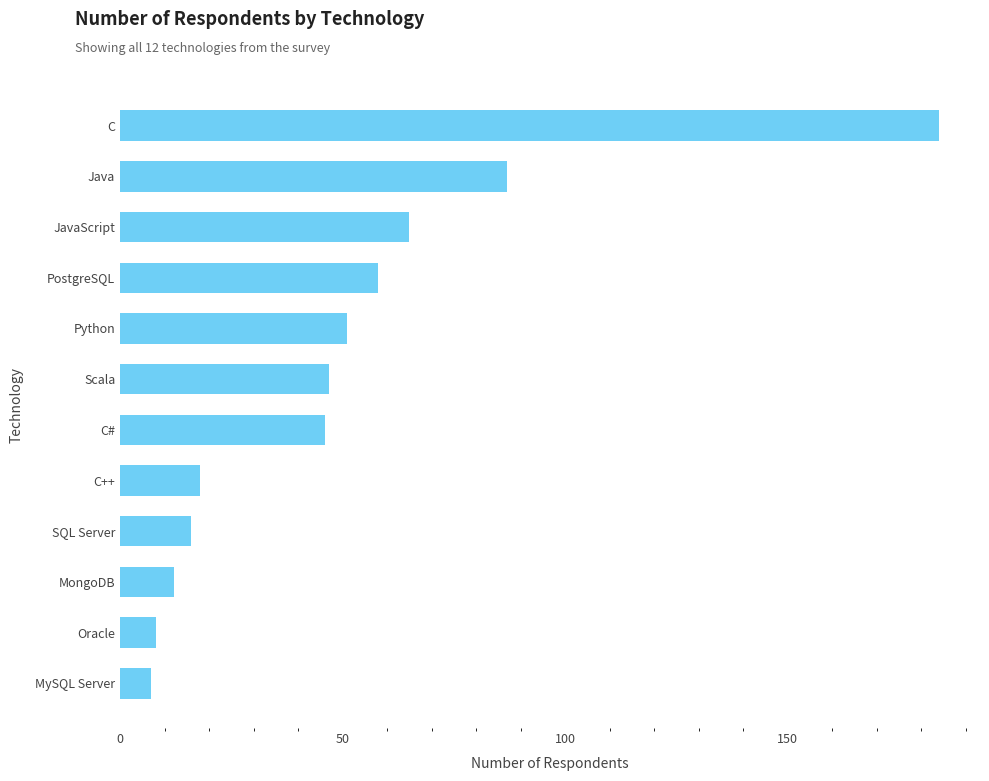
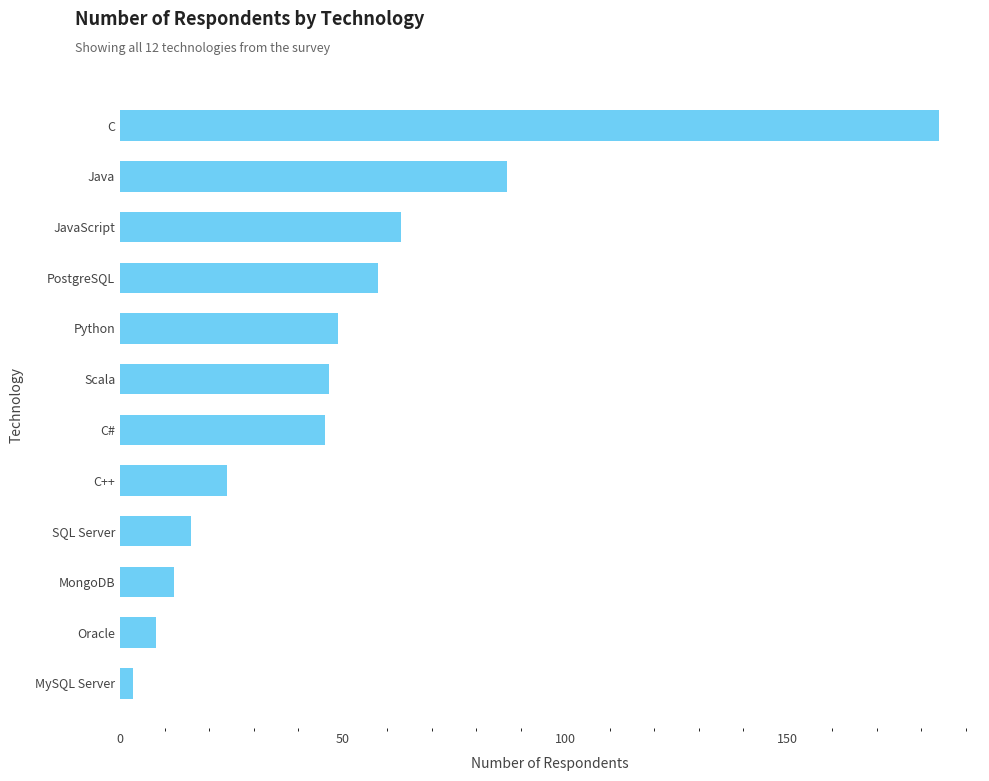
  {
    "C": 184,
    "Java": 87,
-   "JavaScript": 65,
+   "JavaScript": 63,
    "PostgreSQL": 58,
-   "Python": 51,
+   "Python": 49,
    "Scala": 47,
    "C#": 46,
-   "C++": 18,
+   "C++": 24,
    "SQL Server": 16,
    "MongoDB": 12,
    "Oracle": 8,
-   "MySQL Server": 7
+   "MySQL Server": 3
  }
